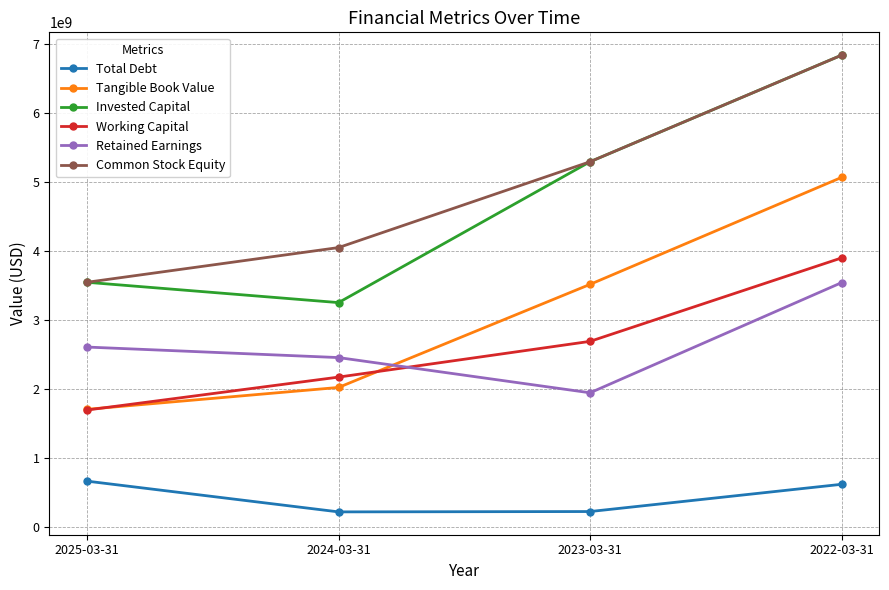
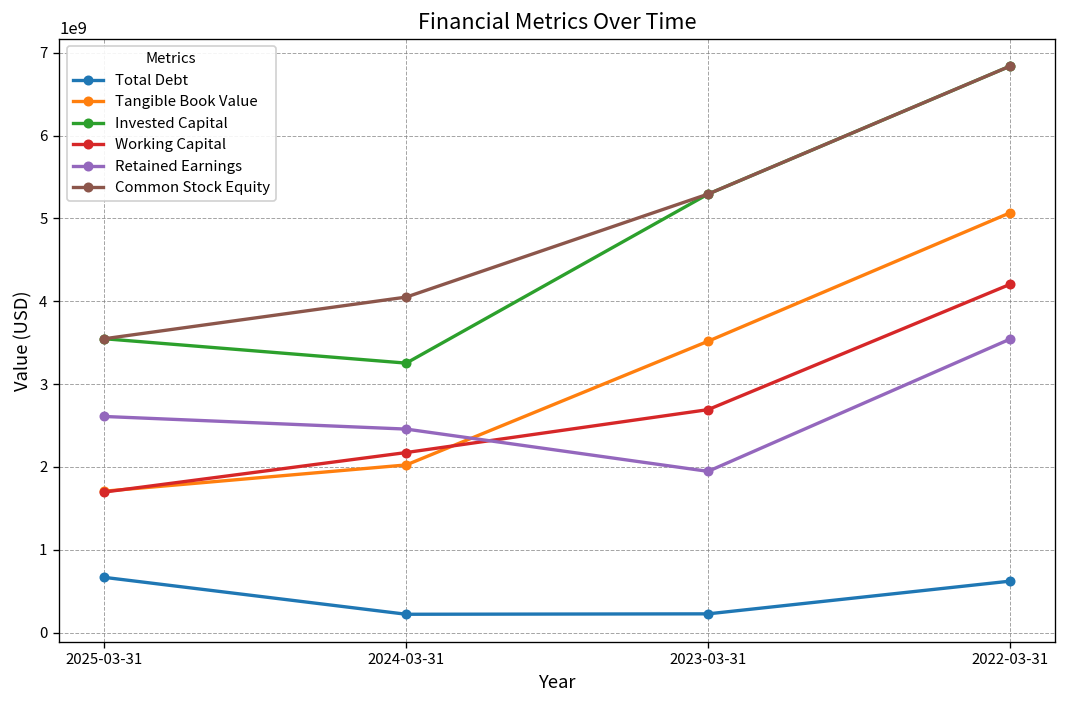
  {
    "Total Debt": {
      "2025-03-31": 700000000,
      "2024-03-31": 200000000,
      "2023-03-31": 200000000,
      "2022-03-31": 600000000
    },
    "Tangible Book Value": {
      "2024-03-31": 2000000000,
      "2023-03-31": 3500000000,
      "2022-03-31": 5100000000
    },
    "Invested Capital": {
      "2024-03-31": 3300000000
    },
    "Working Capital": {
      "2024-03-31": 2200000000,
      "2023-03-31": 2700000000,
-     "2022-03-31": 3900000000
+     "2022-03-31": 4200000000
    },
    "Retained Earnings": {
      "2025-03-31": 2600000000,
      "2024-03-31": 2500000000,
      "2023-03-31": 1900000000,
      "2022-03-31": 3500000000
    },
    "Common Stock Equity": {
      "2024-03-31": 4100000000
    }
  }
